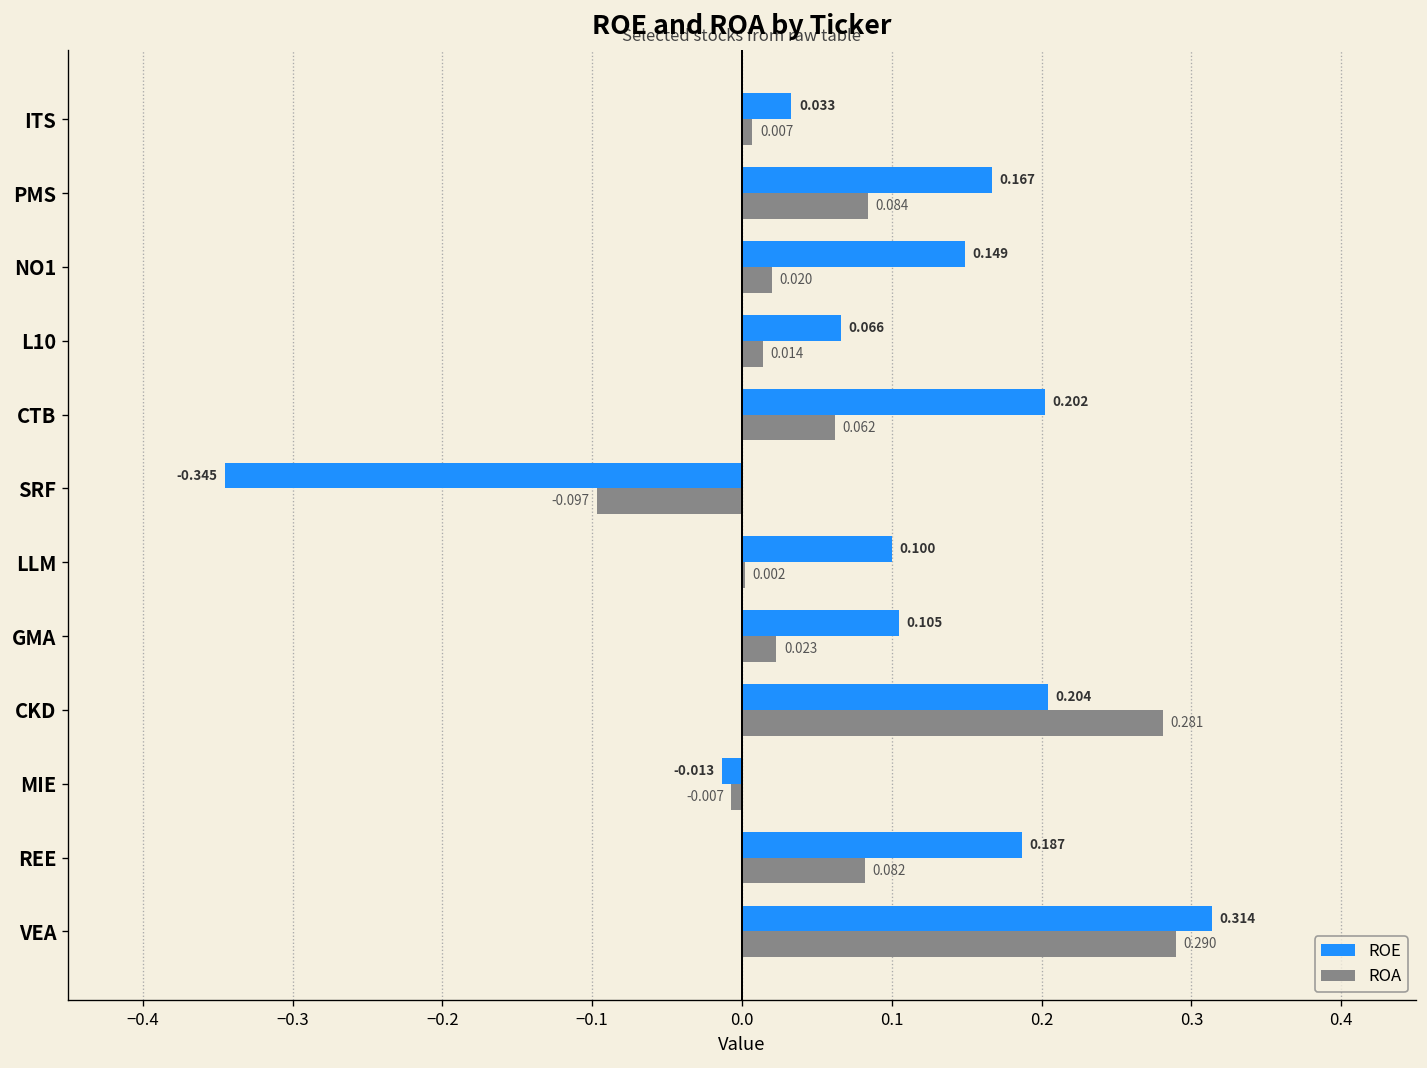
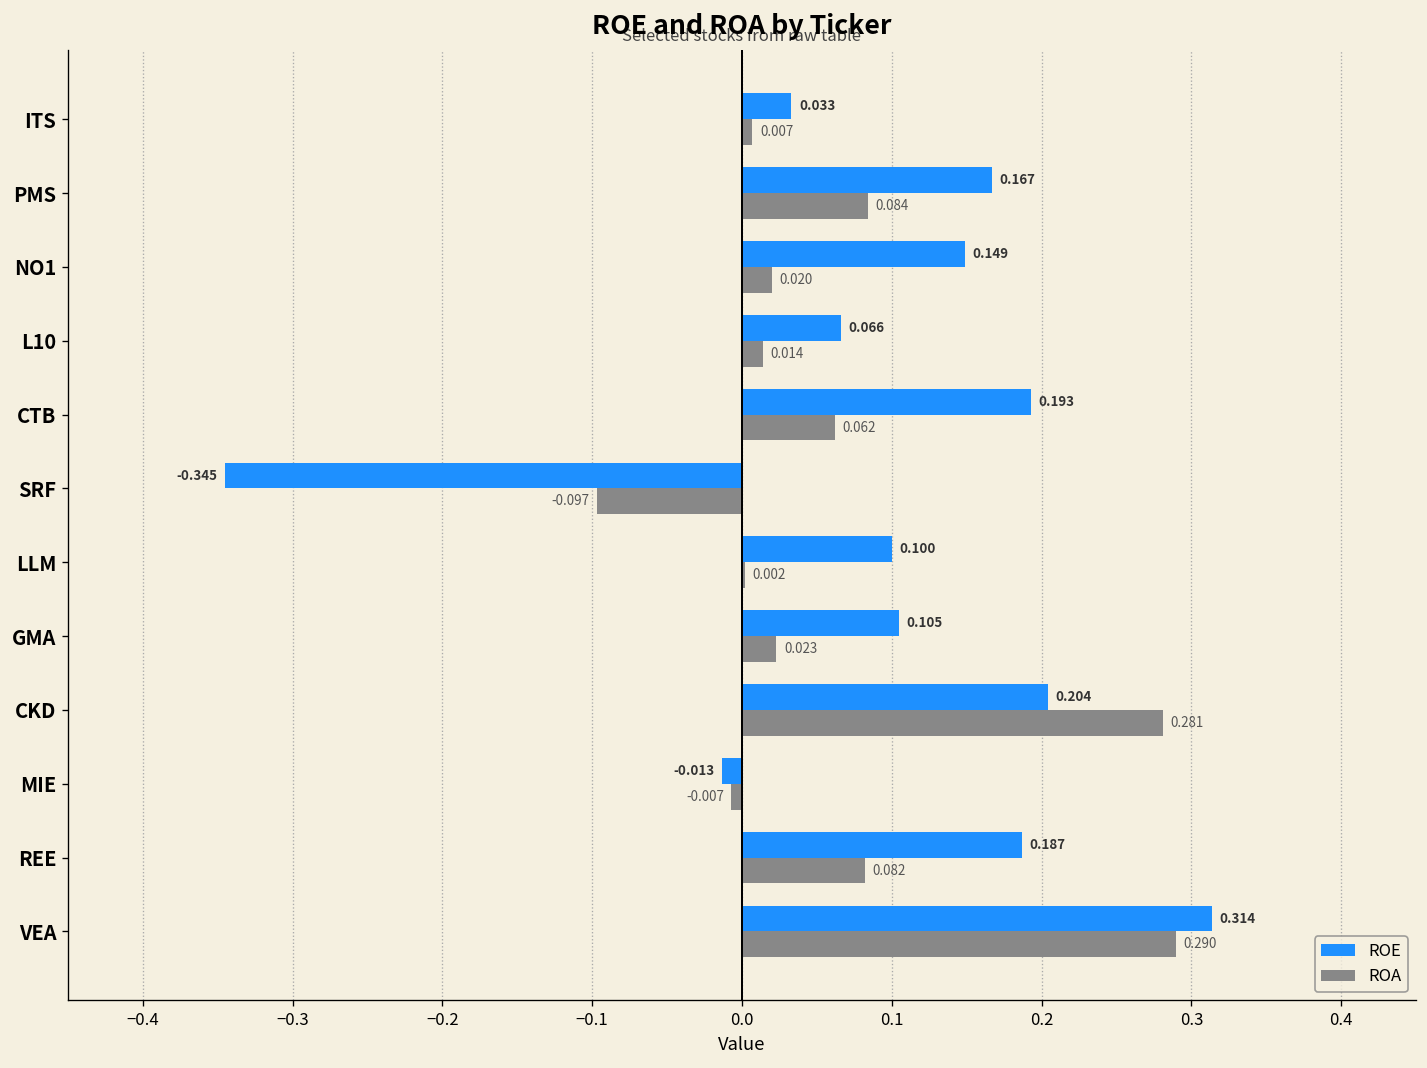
  {
    "ROE": {
      "ITS": 0.033,
      "PMS": 0.167,
      "NO1": 0.149,
      "L10": 0.066,
-     "CTB": 0.202,
+     "CTB": 0.193,
      "SRF": -0.345,
      "LLM": 0.100,
      "GMA": 0.105,
      "CKD": 0.204,
      "MIE": -0.013,
      "REE": 0.187,
      "VEA": 0.314
    },
    "ROA": {
      "ITS": 0.007,
      "PMS": 0.084,
      "NO1": 0.020,
      "L10": 0.014,
      "CTB": 0.062,
      "SRF": -0.097,
      "LLM": 0.002,
      "GMA": 0.023,
      "CKD": 0.281,
      "MIE": -0.007,
      "REE": 0.082,
      "VEA": 0.290
    }
  }
